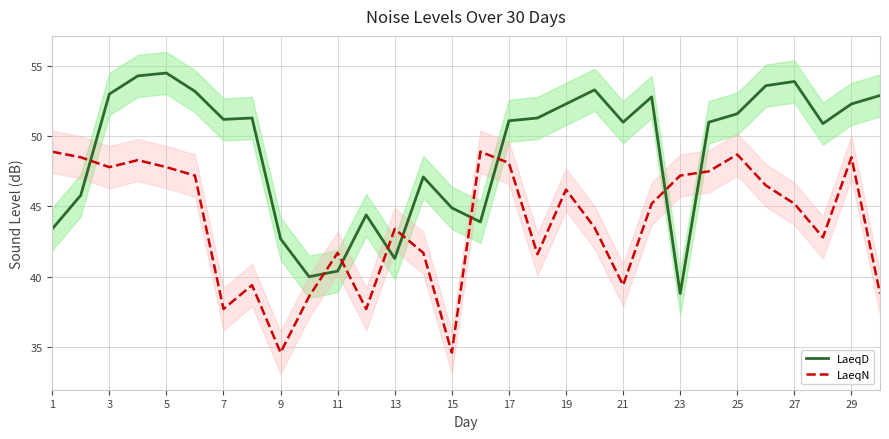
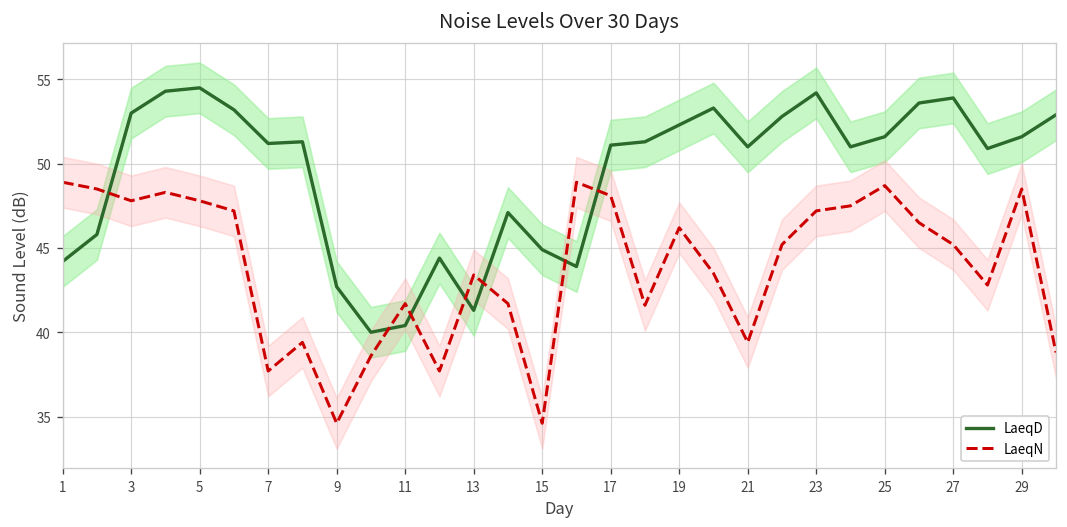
  {
    "LaeqD": {
-     "1": 43.4,
+     "1": 44.2,
      "3": 53.0,
      "5": 54.5,
      "7": 51.2,
      "9": 42.7,
      "11": 40.4,
      "13": 41.3,
      "15": 44.9,
      "17": 51.1,
      "19": 52.3,
      "21": 51.0,
-     "23": 38.8,
+     "23": 54.2,
      "25": 51.6,
      "27": 53.9,
-     "29": 52.3
+     "29": 51.6
    },
    "LaeqN": {
      "1": 48.9,
      "3": 47.8,
      "5": 47.8,
      "7": 37.7,
      "9": 34.6,
      "11": 41.7,
      "13": 43.4,
      "15": 34.6,
      "17": 48.1,
      "19": 46.2,
      "21": 39.4,
      "23": 47.2,
      "25": 48.7,
      "27": 45.2,
      "29": 48.5
    }
  }
